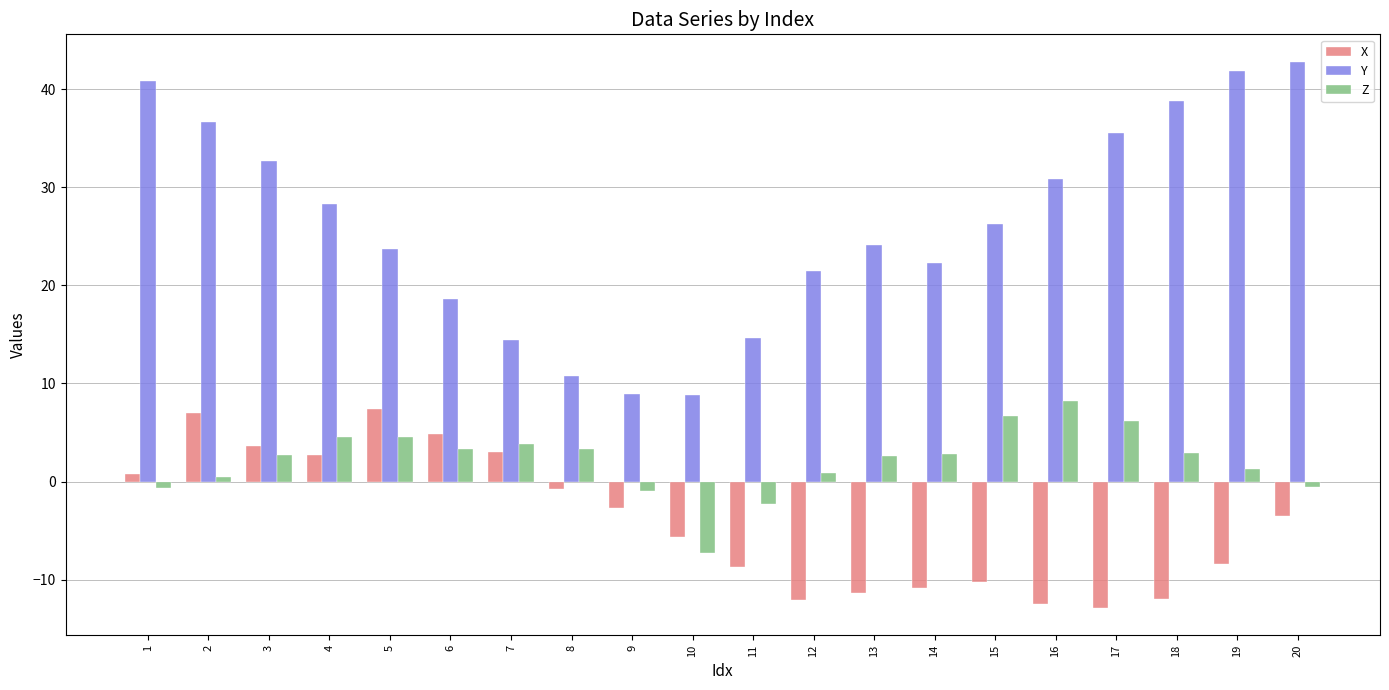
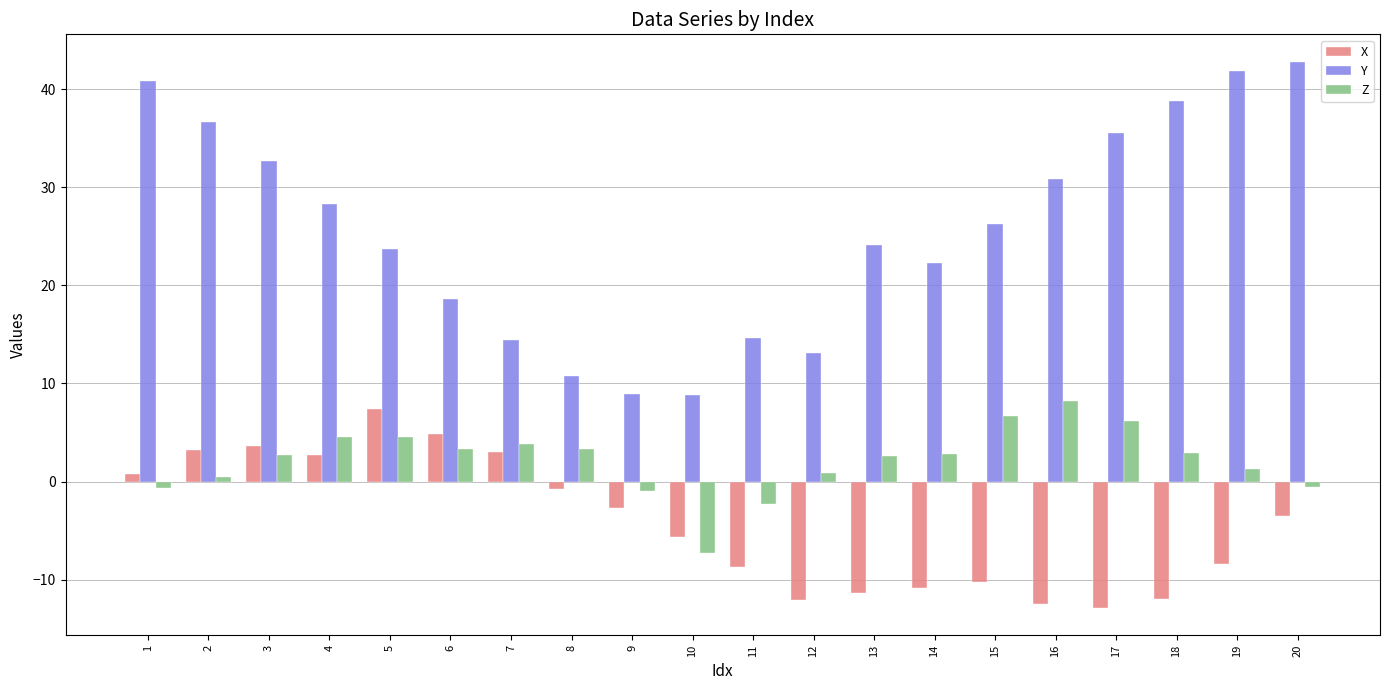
  {
    "X": {
      "1": 1,
-     "2": 7,
+     "2": 3,
      "3": 4,
      "4": 3,
      "5": 7,
      "6": 5,
      "7": 3,
      "8": -1,
      "9": -3,
      "10": -6,
      "11": -9,
      "12": -12,
      "13": -11,
      "14": -11,
      "15": -10,
      "16": -13,
      "17": -13,
      "18": -12,
      "19": -8,
      "20": -4
    },
    "Y": {
      "1": 41,
      "2": 37,
      "3": 33,
      "4": 28,
      "5": 24,
      "6": 19,
      "7": 14,
      "8": 11,
      "9": 9,
      "10": 9,
      "11": 15,
-     "12": 21,
+     "12": 13,
      "13": 24,
      "14": 22,
      "15": 26,
      "16": 31,
      "17": 36,
      "18": 39,
      "19": 42,
      "20": 43
    },
    "Z": {
      "1": -1,
      "2": 0,
      "3": 3,
      "4": 5,
      "5": 5,
      "6": 3,
      "7": 4,
      "8": 3,
      "9": -1,
      "10": -7,
      "11": -2,
      "12": 1,
      "13": 3,
      "14": 3,
      "15": 7,
      "16": 8,
      "17": 6,
      "18": 3,
      "19": 1,
      "20": -1
    }
  }
